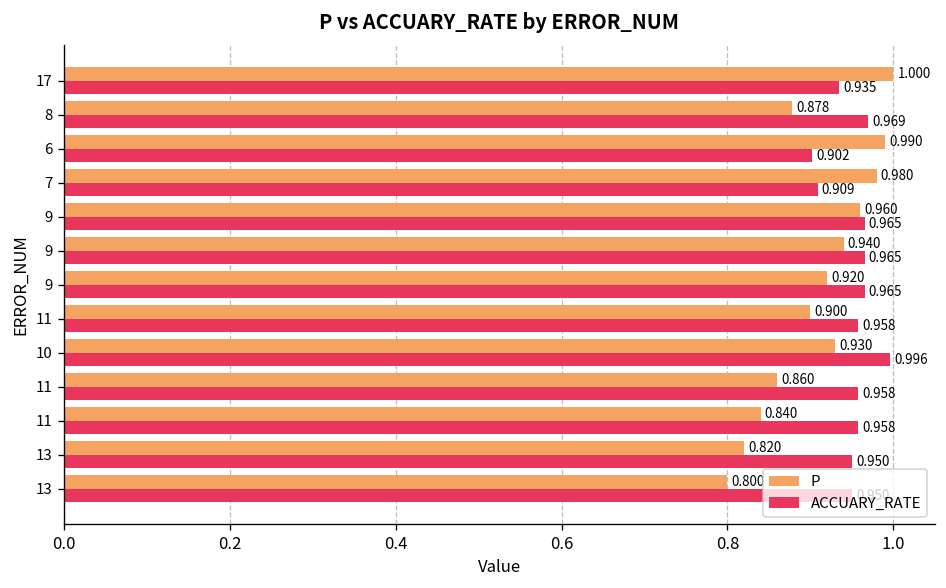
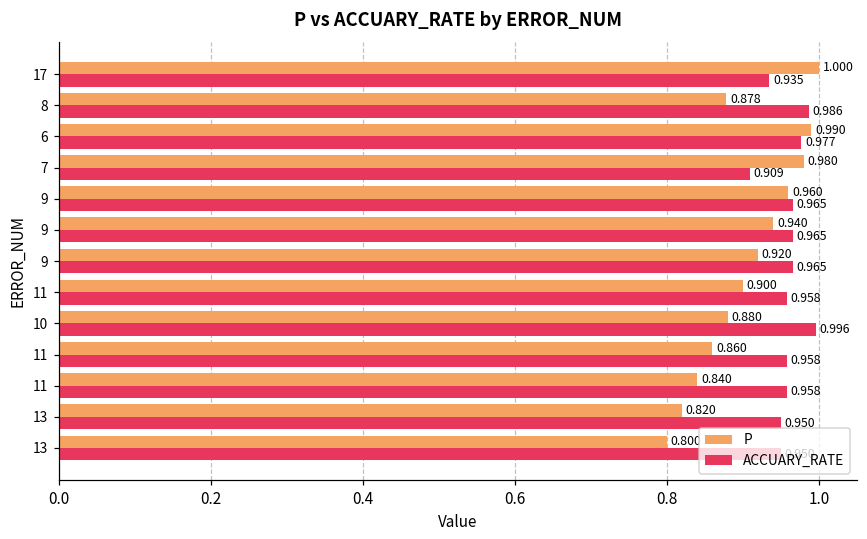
  {
    "P": {
      "17": 1.000,
      "8": 0.878,
      "6": 0.990,
      "7": 0.980,
-     "10": 0.930
+     "10": 0.880
    },
    "ACCUARY_RATE": {
      "17": 0.935,
-     "8": 0.969,
-     "6": 0.902,
+     "8": 0.986,
+     "6": 0.977,
      "7": 0.909,
      "10": 0.996
    }
  }
